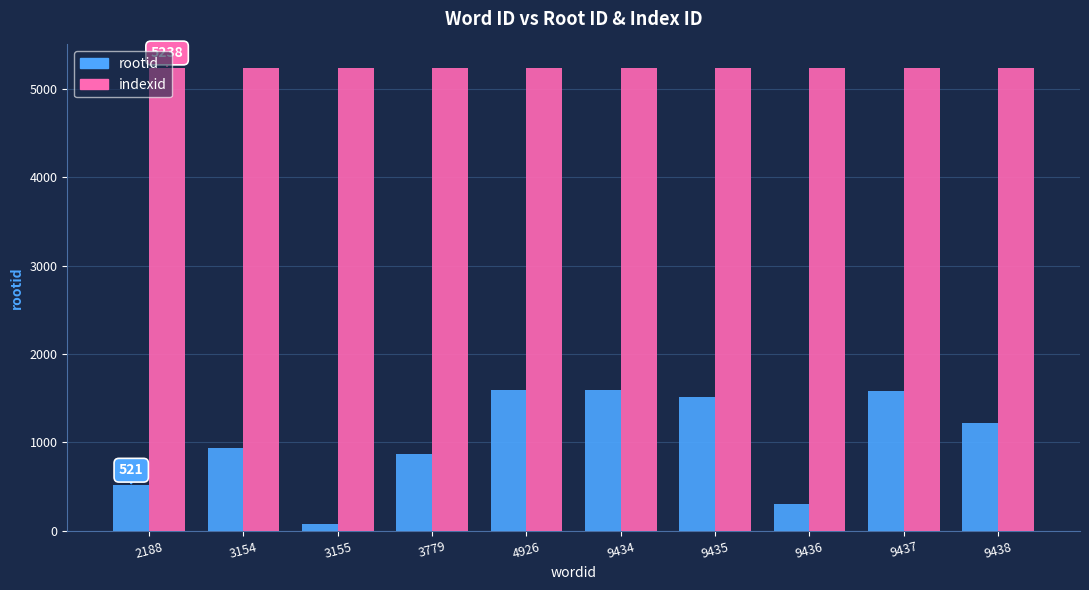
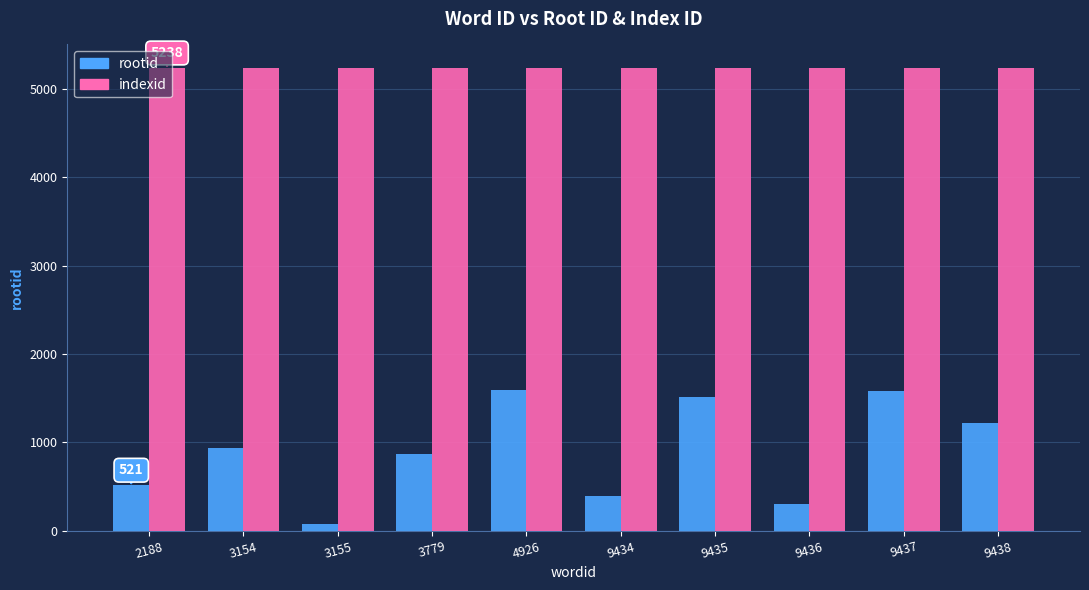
  {
    "rootid": {
      "3154": 900,
      "3155": 100,
      "3779": 900,
      "4926": 1600,
-     "9434": 1600,
+     "9434": 400,
      "9435": 1500,
      "9436": 300,
      "9437": 1600,
      "9438": 1200
    },
    "indexid": {
      "3154": 5200,
      "3155": 5200,
      "3779": 5200,
      "4926": 5200,
      "9434": 5200,
      "9435": 5200,
      "9436": 5200,
      "9437": 5200,
      "9438": 5200
    }
  }
